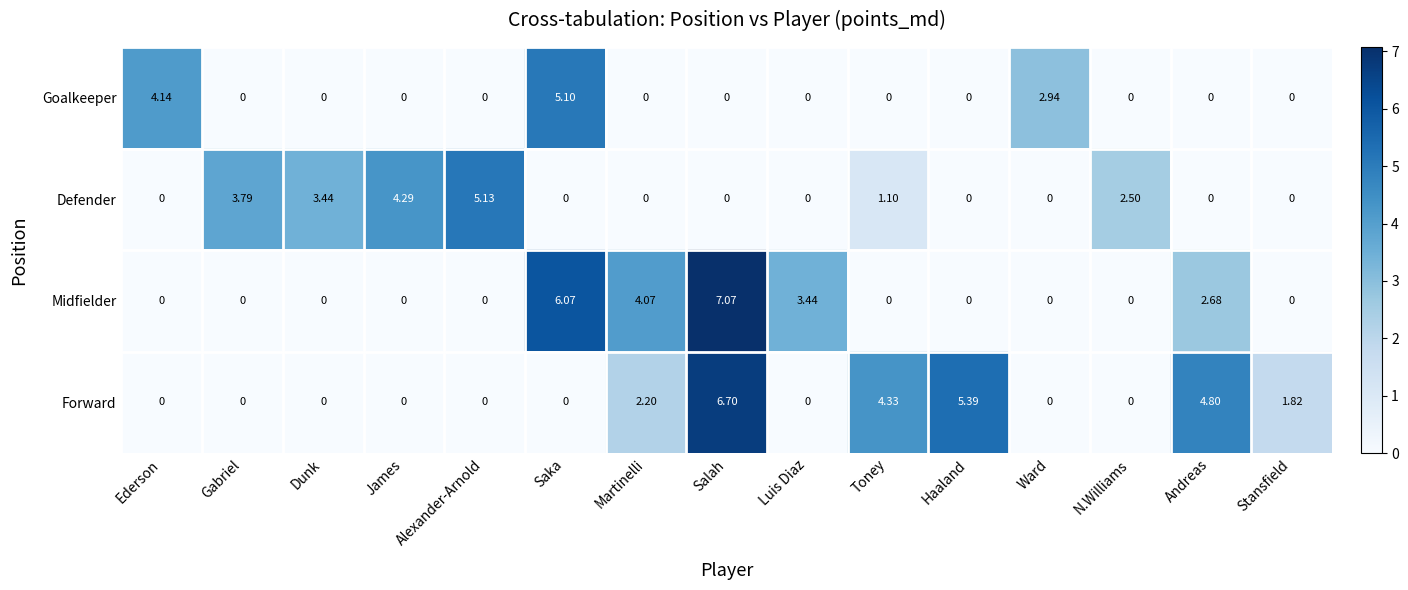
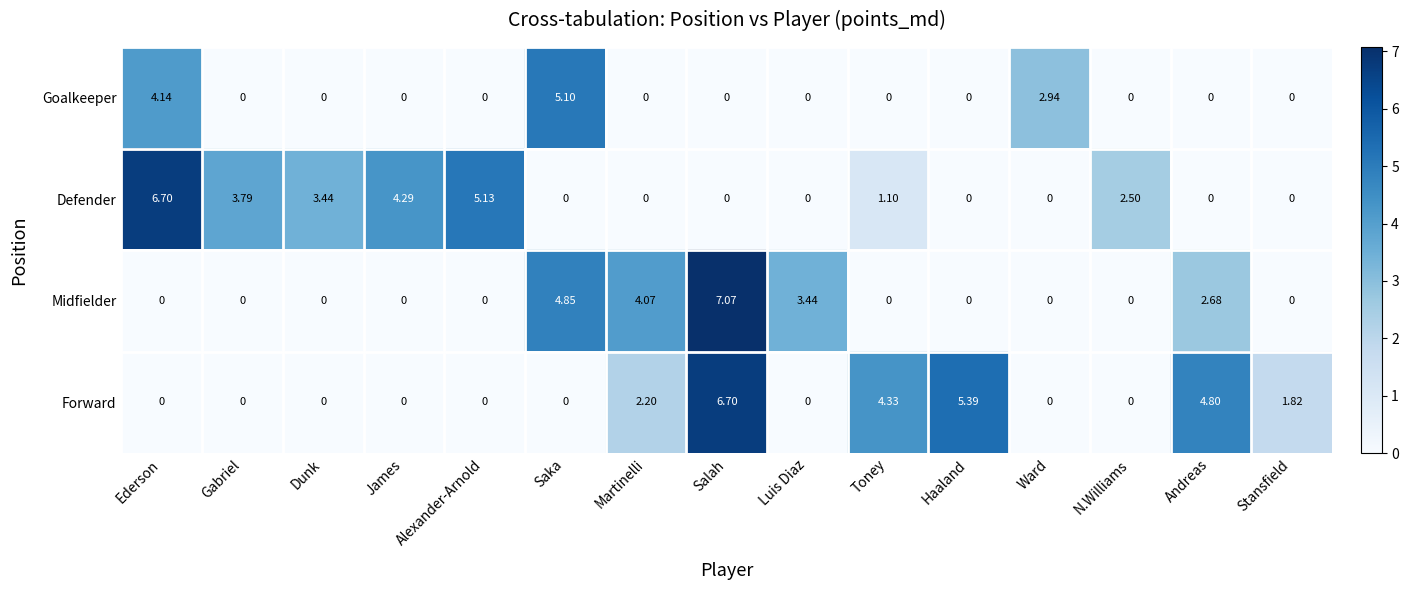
  {
    "Goalkeeper": {
      "Ederson": 4.14,
      "Gabriel": 0,
      "Dunk": 0,
      "James": 0,
      "Alexander-Arnold": 0,
      "Saka": 5.10,
      "Martinelli": 0,
      "Salah": 0,
      "Luis Diaz": 0,
      "Toney": 0,
      "Haaland": 0,
      "Ward": 2.94,
      "N.Williams": 0,
      "Andreas": 0,
      "Stansfield": 0
    },
    "Defender": {
-     "Ederson": 0,
+     "Ederson": 6.70,
      "Gabriel": 3.79,
      "Dunk": 3.44,
      "James": 4.29,
      "Alexander-Arnold": 5.13,
      "Saka": 0,
      "Martinelli": 0,
      "Salah": 0,
      "Luis Diaz": 0,
      "Toney": 1.10,
      "Haaland": 0,
      "Ward": 0,
      "N.Williams": 2.50,
      "Andreas": 0,
      "Stansfield": 0
    },
    "Midfielder": {
      "Ederson": 0,
      "Gabriel": 0,
      "Dunk": 0,
      "James": 0,
      "Alexander-Arnold": 0,
-     "Saka": 6.07,
+     "Saka": 4.85,
      "Martinelli": 4.07,
      "Salah": 7.07,
      "Luis Diaz": 3.44,
      "Toney": 0,
      "Haaland": 0,
      "Ward": 0,
      "N.Williams": 0,
      "Andreas": 2.68,
      "Stansfield": 0
    },
    "Forward": {
      "Ederson": 0,
      "Gabriel": 0,
      "Dunk": 0,
      "James": 0,
      "Alexander-Arnold": 0,
      "Saka": 0,
      "Martinelli": 2.20,
      "Salah": 6.70,
      "Luis Diaz": 0,
      "Toney": 4.33,
      "Haaland": 5.39,
      "Ward": 0,
      "N.Williams": 0,
      "Andreas": 4.80,
      "Stansfield": 1.82
    }
  }
